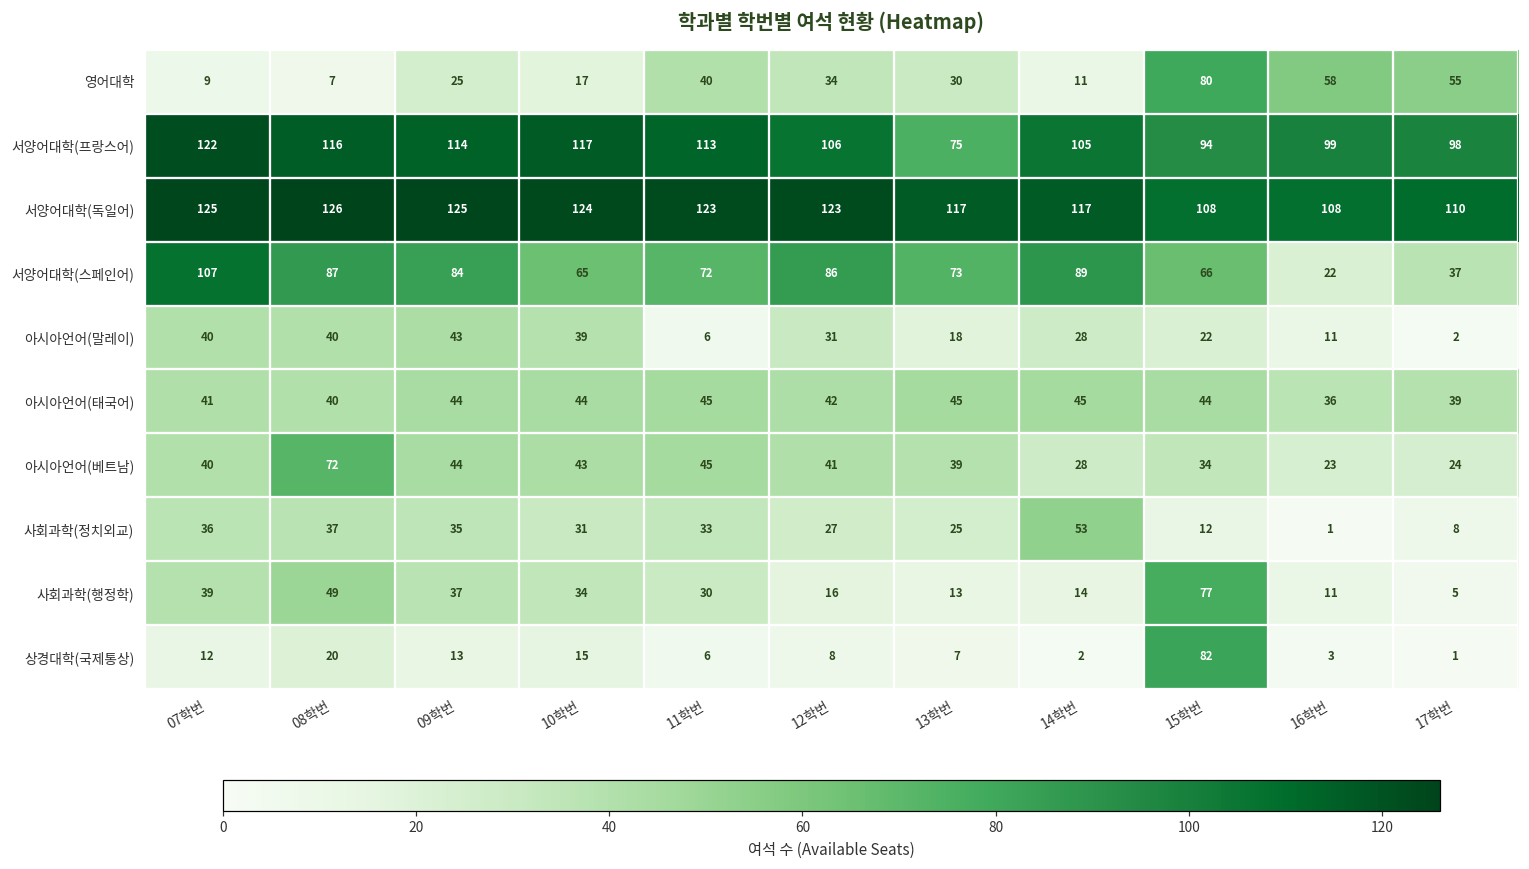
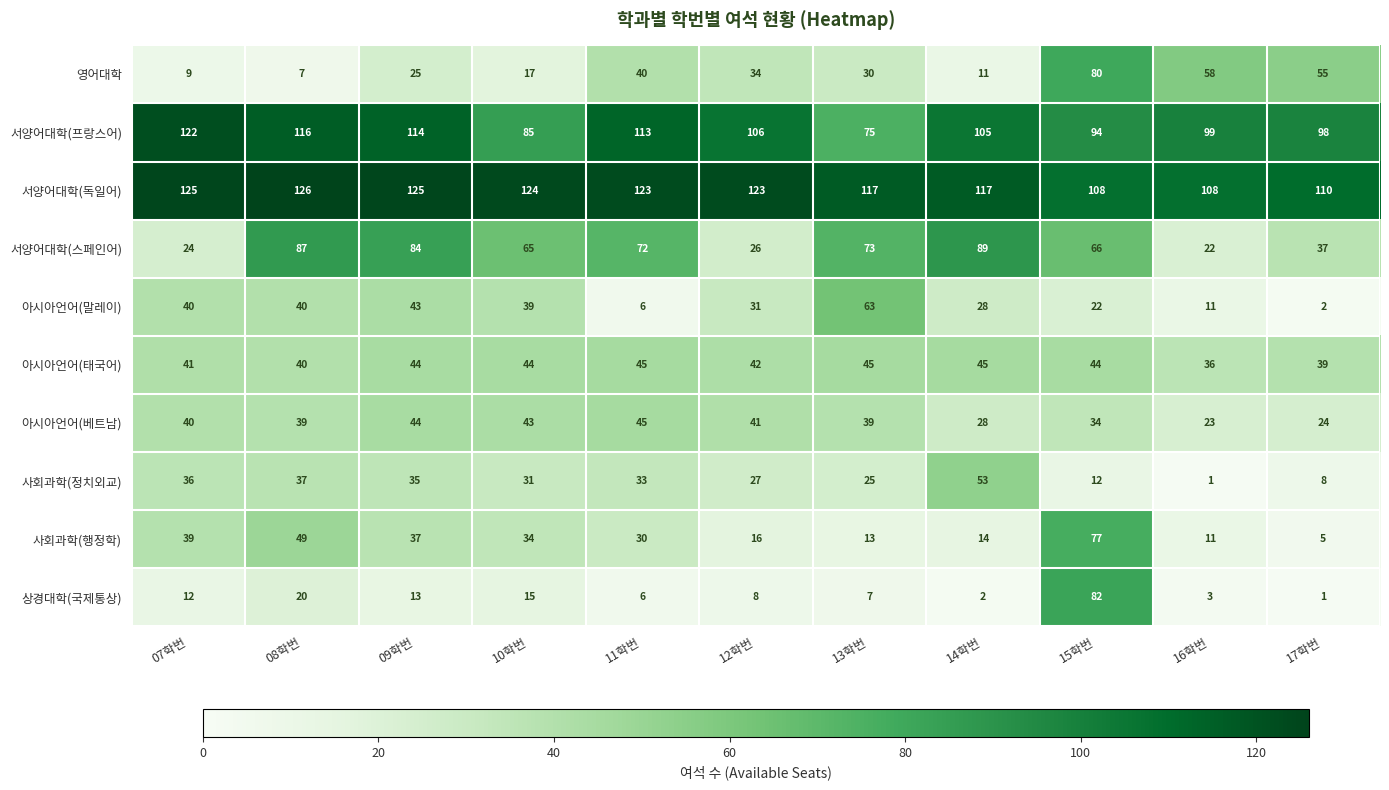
  {
    "영어대학": {
      "07학번": 9,
      "08학번": 7,
      "09학번": 25,
      "10학번": 17,
      "11학번": 40,
      "12학번": 34,
      "13학번": 30,
      "14학번": 11,
      "15학번": 80,
      "16학번": 58,
      "17학번": 55
    },
    "서양어대학(프랑스어)": {
      "07학번": 122,
      "08학번": 116,
      "09학번": 114,
-     "10학번": 117,
+     "10학번": 85,
      "11학번": 113,
      "12학번": 106,
      "13학번": 75,
      "14학번": 105,
      "15학번": 94,
      "16학번": 99,
      "17학번": 98
    },
    "서양어대학(독일어)": {
      "07학번": 125,
      "08학번": 126,
      "09학번": 125,
      "10학번": 124,
      "11학번": 123,
      "12학번": 123,
      "13학번": 117,
      "14학번": 117,
      "15학번": 108,
      "16학번": 108,
      "17학번": 110
    },
    "서양어대학(스페인어)": {
-     "07학번": 107,
+     "07학번": 24,
      "08학번": 87,
      "09학번": 84,
      "10학번": 65,
      "11학번": 72,
-     "12학번": 86,
+     "12학번": 26,
      "13학번": 73,
      "14학번": 89,
      "15학번": 66,
      "16학번": 22,
      "17학번": 37
    },
    "아시아언어(말레이)": {
      "07학번": 40,
      "08학번": 40,
      "09학번": 43,
      "10학번": 39,
      "11학번": 6,
      "12학번": 31,
-     "13학번": 18,
+     "13학번": 63,
      "14학번": 28,
      "15학번": 22,
      "16학번": 11,
      "17학번": 2
    },
    "아시아언어(태국어)": {
      "07학번": 41,
      "08학번": 40,
      "09학번": 44,
      "10학번": 44,
      "11학번": 45,
      "12학번": 42,
      "13학번": 45,
      "14학번": 45,
      "15학번": 44,
      "16학번": 36,
      "17학번": 39
    },
    "아시아언어(베트남)": {
      "07학번": 40,
-     "08학번": 72,
+     "08학번": 39,
      "09학번": 44,
      "10학번": 43,
      "11학번": 45,
      "12학번": 41,
      "13학번": 39,
      "14학번": 28,
      "15학번": 34,
      "16학번": 23,
      "17학번": 24
    },
    "사회과학(정치외교)": {
      "07학번": 36,
      "08학번": 37,
      "09학번": 35,
      "10학번": 31,
      "11학번": 33,
      "12학번": 27,
      "13학번": 25,
      "14학번": 53,
      "15학번": 12,
      "16학번": 1,
      "17학번": 8
    },
    "사회과학(행정학)": {
      "07학번": 39,
      "08학번": 49,
      "09학번": 37,
      "10학번": 34,
      "11학번": 30,
      "12학번": 16,
      "13학번": 13,
      "14학번": 14,
      "15학번": 77,
      "16학번": 11,
      "17학번": 5
    },
    "상경대학(국제통상)": {
      "07학번": 12,
      "08학번": 20,
      "09학번": 13,
      "10학번": 15,
      "11학번": 6,
      "12학번": 8,
      "13학번": 7,
      "14학번": 2,
      "15학번": 82,
      "16학번": 3,
      "17학번": 1
    }
  }
